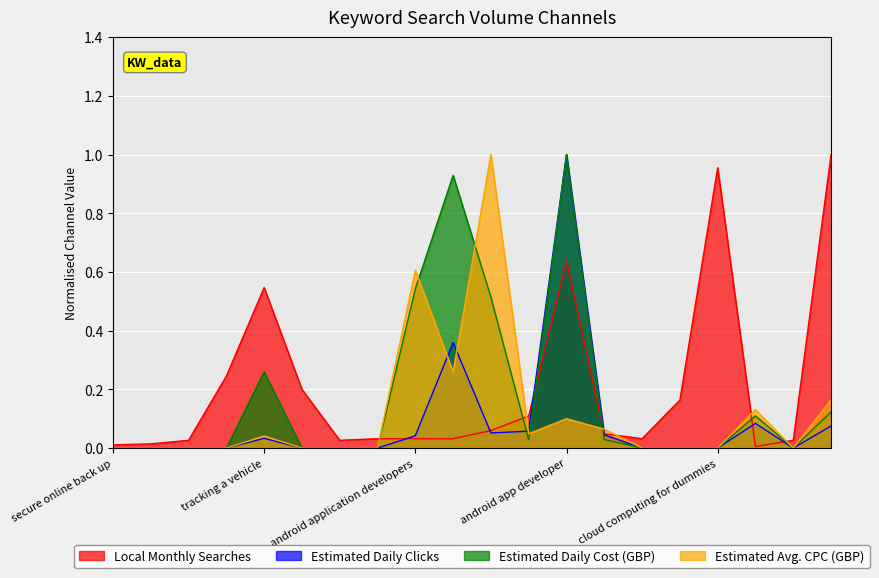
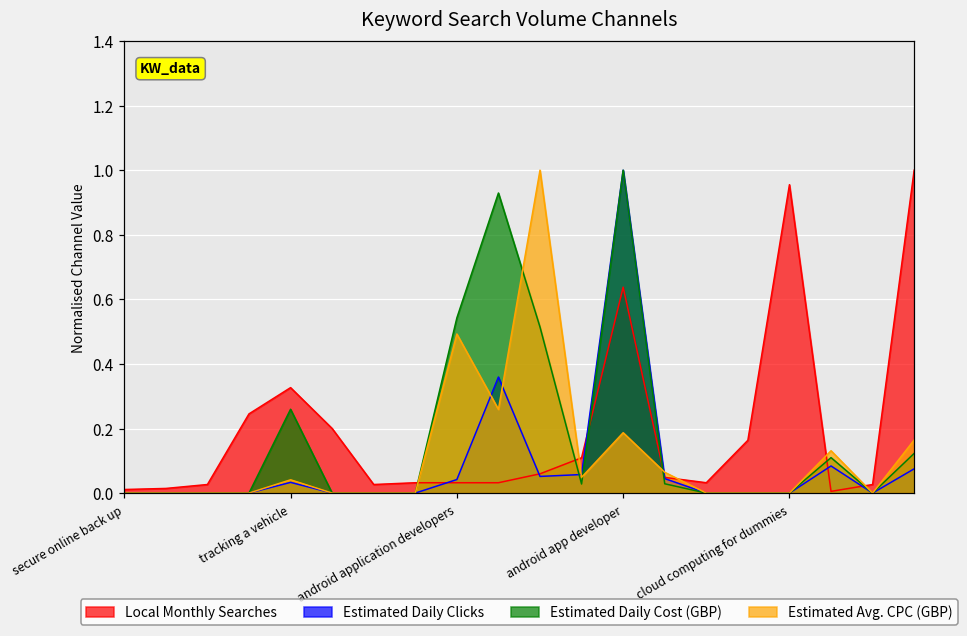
  {
    "Local Monthly Searches": {
      "secure online back up": 0.01,
-     "tracking a vehicle": 0.55,
+     "tracking a vehicle": 0.33,
      "android application developers": 0.03,
      "android app developer": 0.64,
      "cloud computing for dummies": 0.96
    },
    "Estimated Daily Clicks": {
      "android application developers": 0.04
    },
    "Estimated Daily Cost (GBP)": {
      "tracking a vehicle": 0.26,
      "android application developers": 0.54
    },
    "Estimated Avg. CPC (GBP)": {
-     "android application developers": 0.61,
-     "android app developer": 0.10
+     "android application developers": 0.49,
+     "android app developer": 0.19
    }
  }
